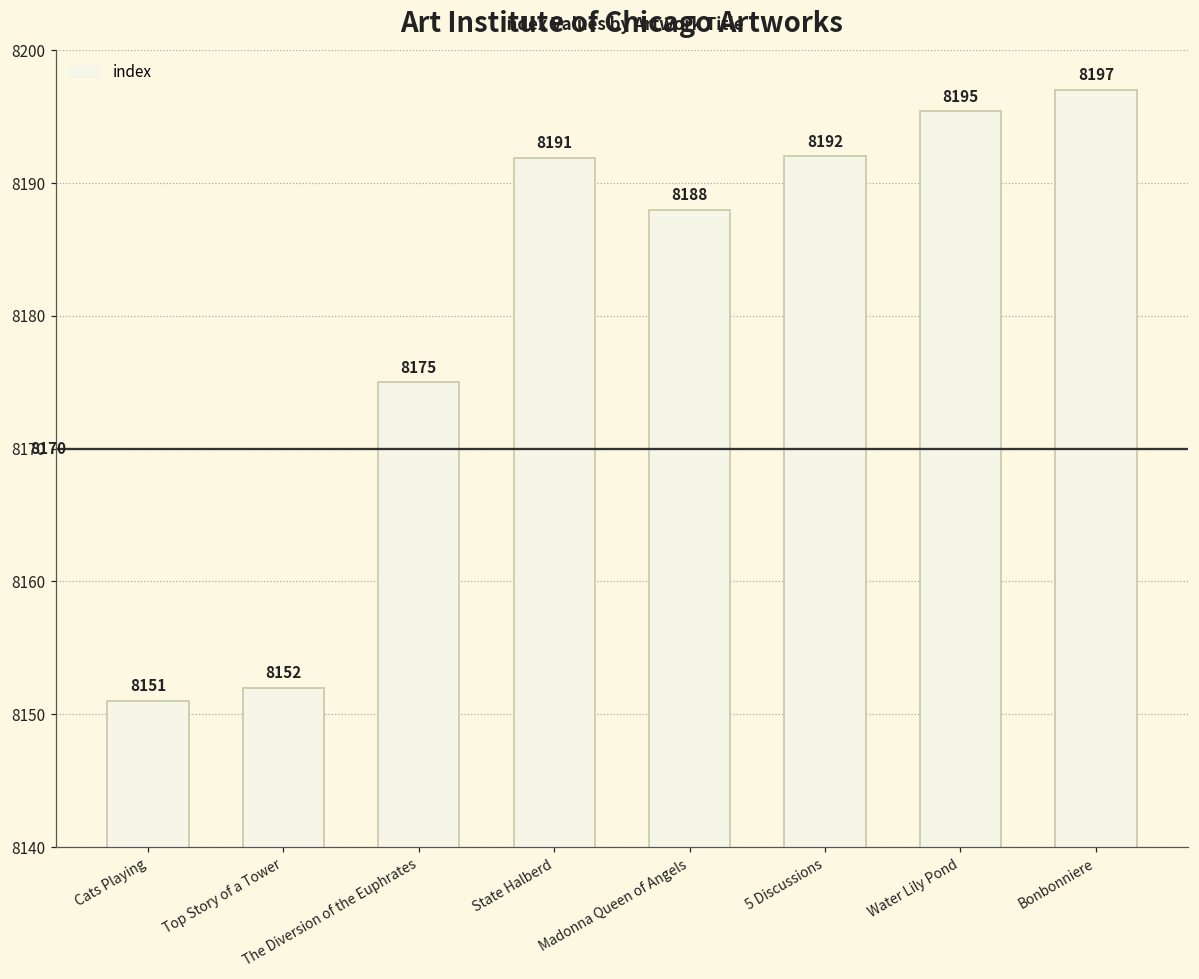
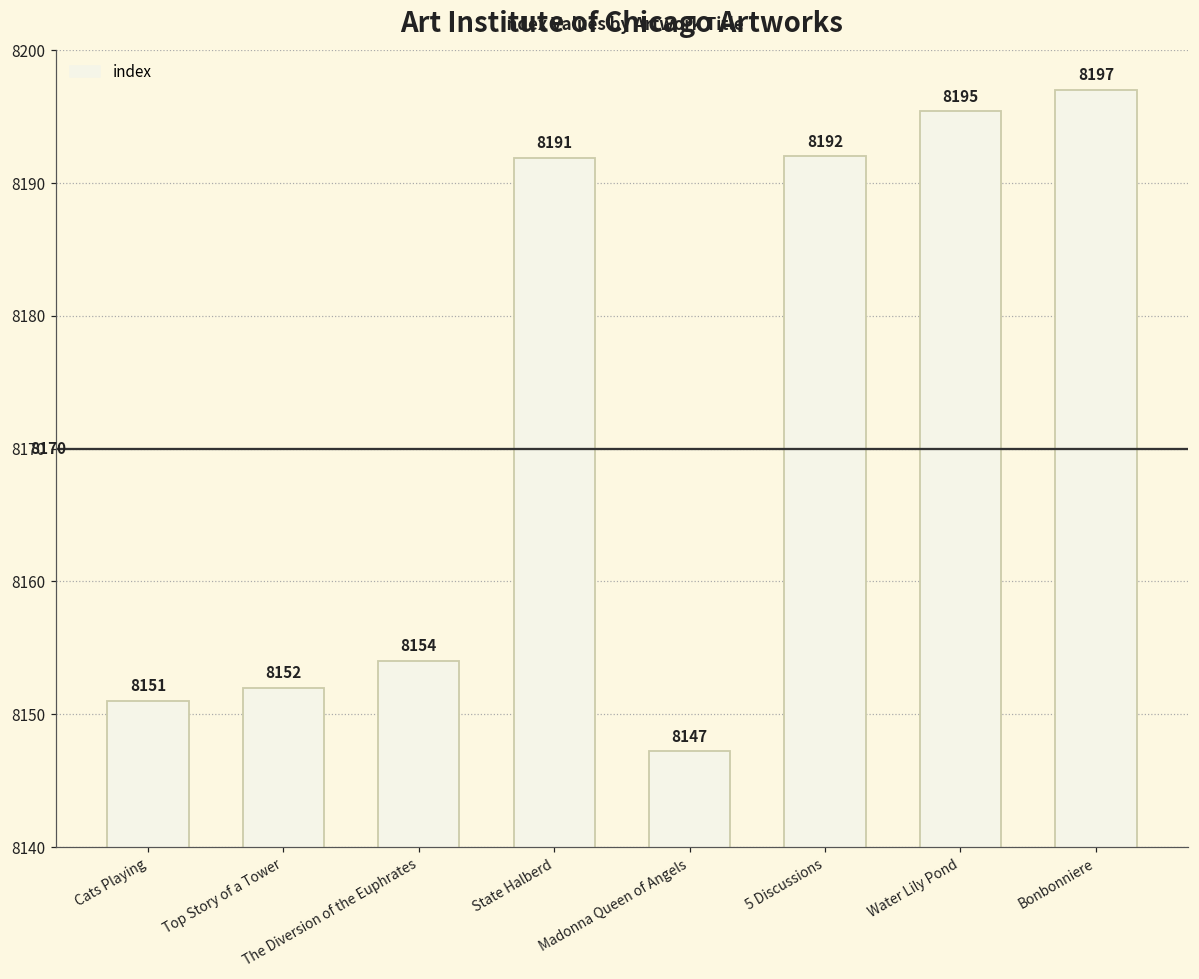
  {
    "Cats Playing": 8151,
    "Top Story of a Tower": 8152,
-   "The Diversion of the Euphrates": 8175,
-   "Madonna Queen of Angels": 8188,
+   "The Diversion of the Euphrates": 8154,
+   "Madonna Queen of Angels": 8147,
    "5 Discussions": 8192,
    "Water Lily Pond": 8195,
    "Bonbonniere": 8197
  }
